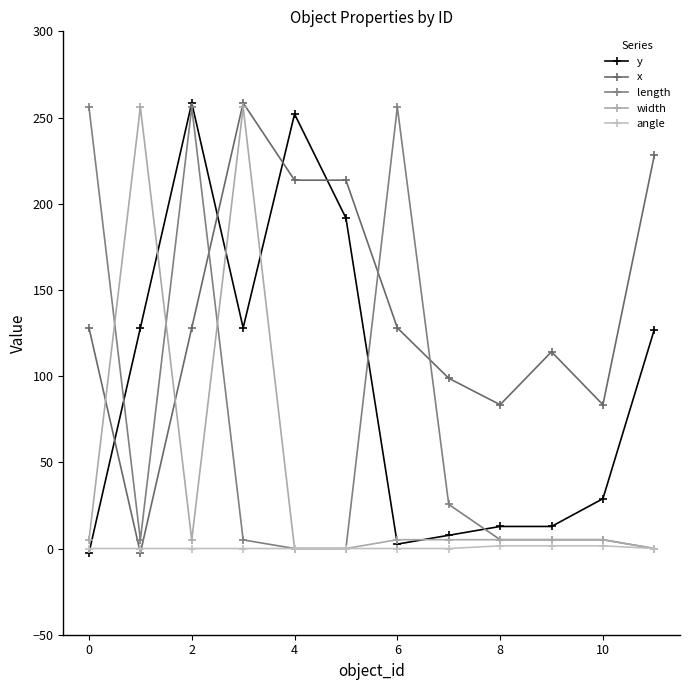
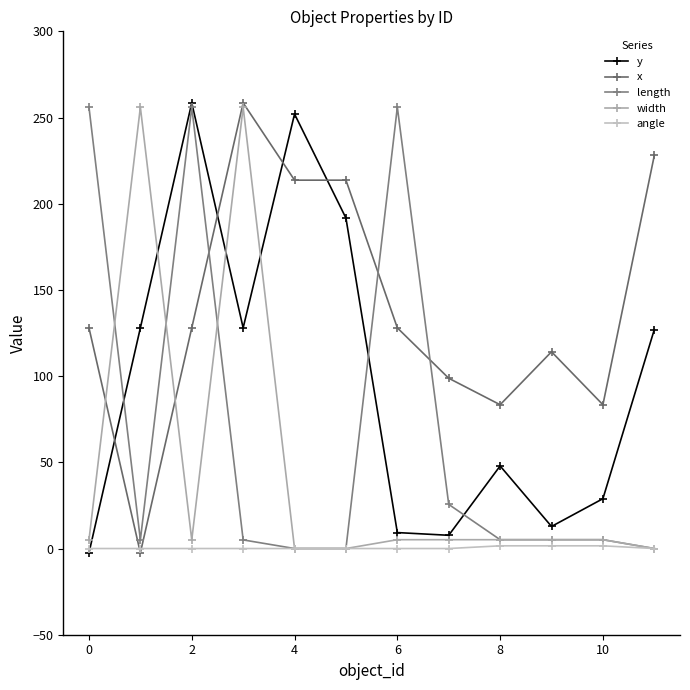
  {
    "y": {
      "0": -3,
      "2": 259,
      "4": 252,
-     "6": 3,
-     "8": 13,
+     "6": 9,
+     "8": 48,
      "10": 29
    }
  }
